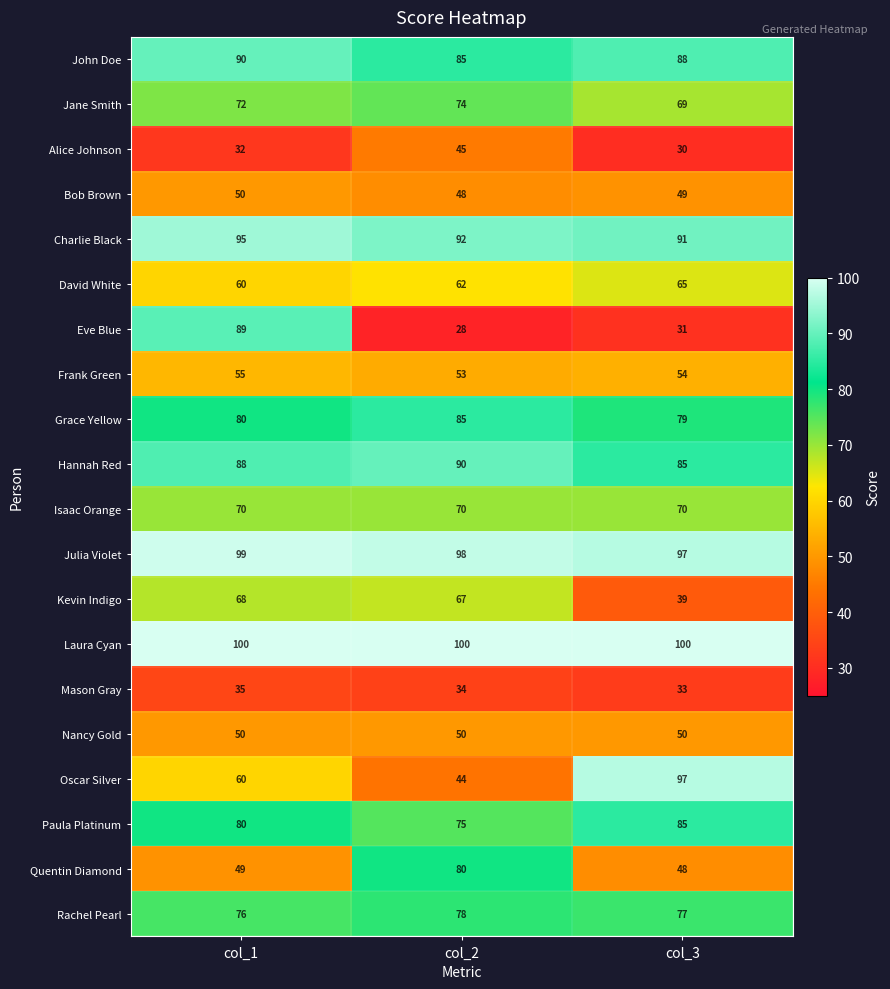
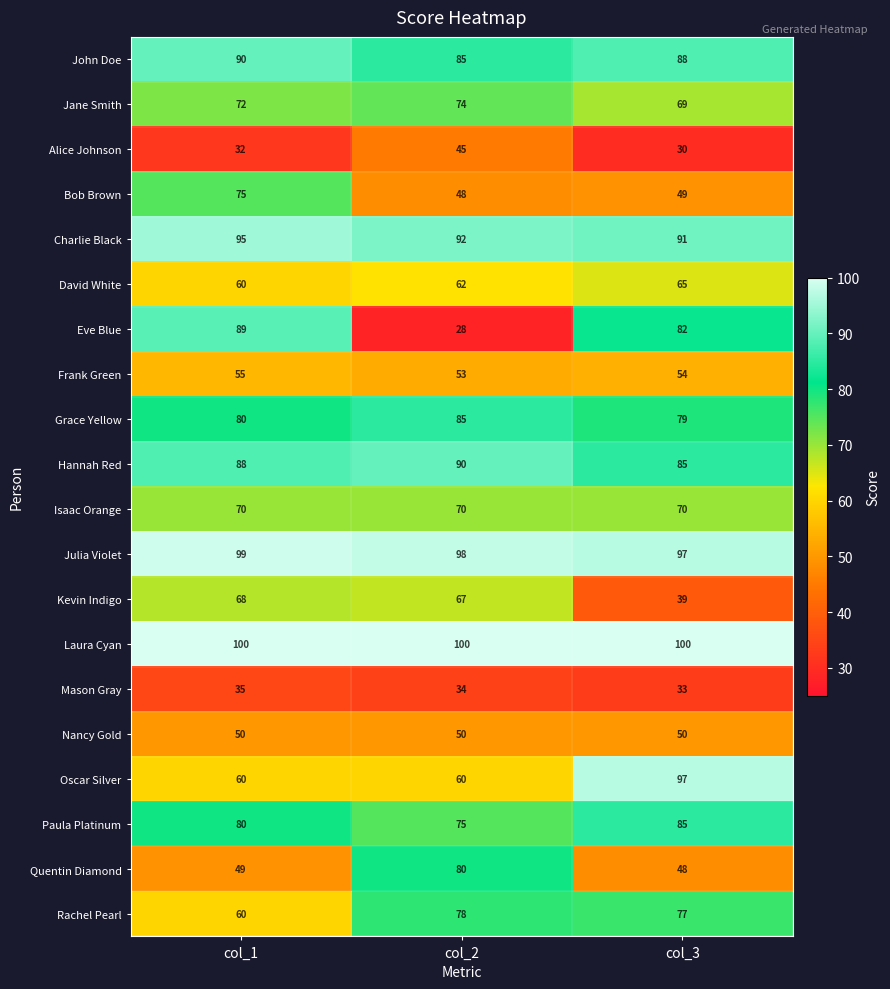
  {
    "John Doe": {
      "col_1": 90,
      "col_2": 85,
      "col_3": 88
    },
    "Jane Smith": {
      "col_1": 72,
      "col_2": 74,
      "col_3": 69
    },
    "Alice Johnson": {
      "col_1": 32,
      "col_2": 45,
      "col_3": 30
    },
    "Bob Brown": {
-     "col_1": 50,
+     "col_1": 75,
      "col_2": 48,
      "col_3": 49
    },
    "Charlie Black": {
      "col_1": 95,
      "col_2": 92,
      "col_3": 91
    },
    "David White": {
      "col_1": 60,
      "col_2": 62,
      "col_3": 65
    },
    "Eve Blue": {
      "col_1": 89,
      "col_2": 28,
-     "col_3": 31
+     "col_3": 82
    },
    "Frank Green": {
      "col_1": 55,
      "col_2": 53,
      "col_3": 54
    },
    "Grace Yellow": {
      "col_1": 80,
      "col_2": 85,
      "col_3": 79
    },
    "Hannah Red": {
      "col_1": 88,
      "col_2": 90,
      "col_3": 85
    },
    "Isaac Orange": {
      "col_1": 70,
      "col_2": 70,
      "col_3": 70
    },
    "Julia Violet": {
      "col_1": 99,
      "col_2": 98,
      "col_3": 97
    },
    "Kevin Indigo": {
      "col_1": 68,
      "col_2": 67,
      "col_3": 39
    },
    "Laura Cyan": {
      "col_1": 100,
      "col_2": 100,
      "col_3": 100
    },
    "Mason Gray": {
      "col_1": 35,
      "col_2": 34,
      "col_3": 33
    },
    "Nancy Gold": {
      "col_1": 50,
      "col_2": 50,
      "col_3": 50
    },
    "Oscar Silver": {
      "col_1": 60,
-     "col_2": 44,
+     "col_2": 60,
      "col_3": 97
    },
    "Paula Platinum": {
      "col_1": 80,
      "col_2": 75,
      "col_3": 85
    },
    "Quentin Diamond": {
      "col_1": 49,
      "col_2": 80,
      "col_3": 48
    },
    "Rachel Pearl": {
-     "col_1": 76,
+     "col_1": 60,
      "col_2": 78,
      "col_3": 77
    }
  }
